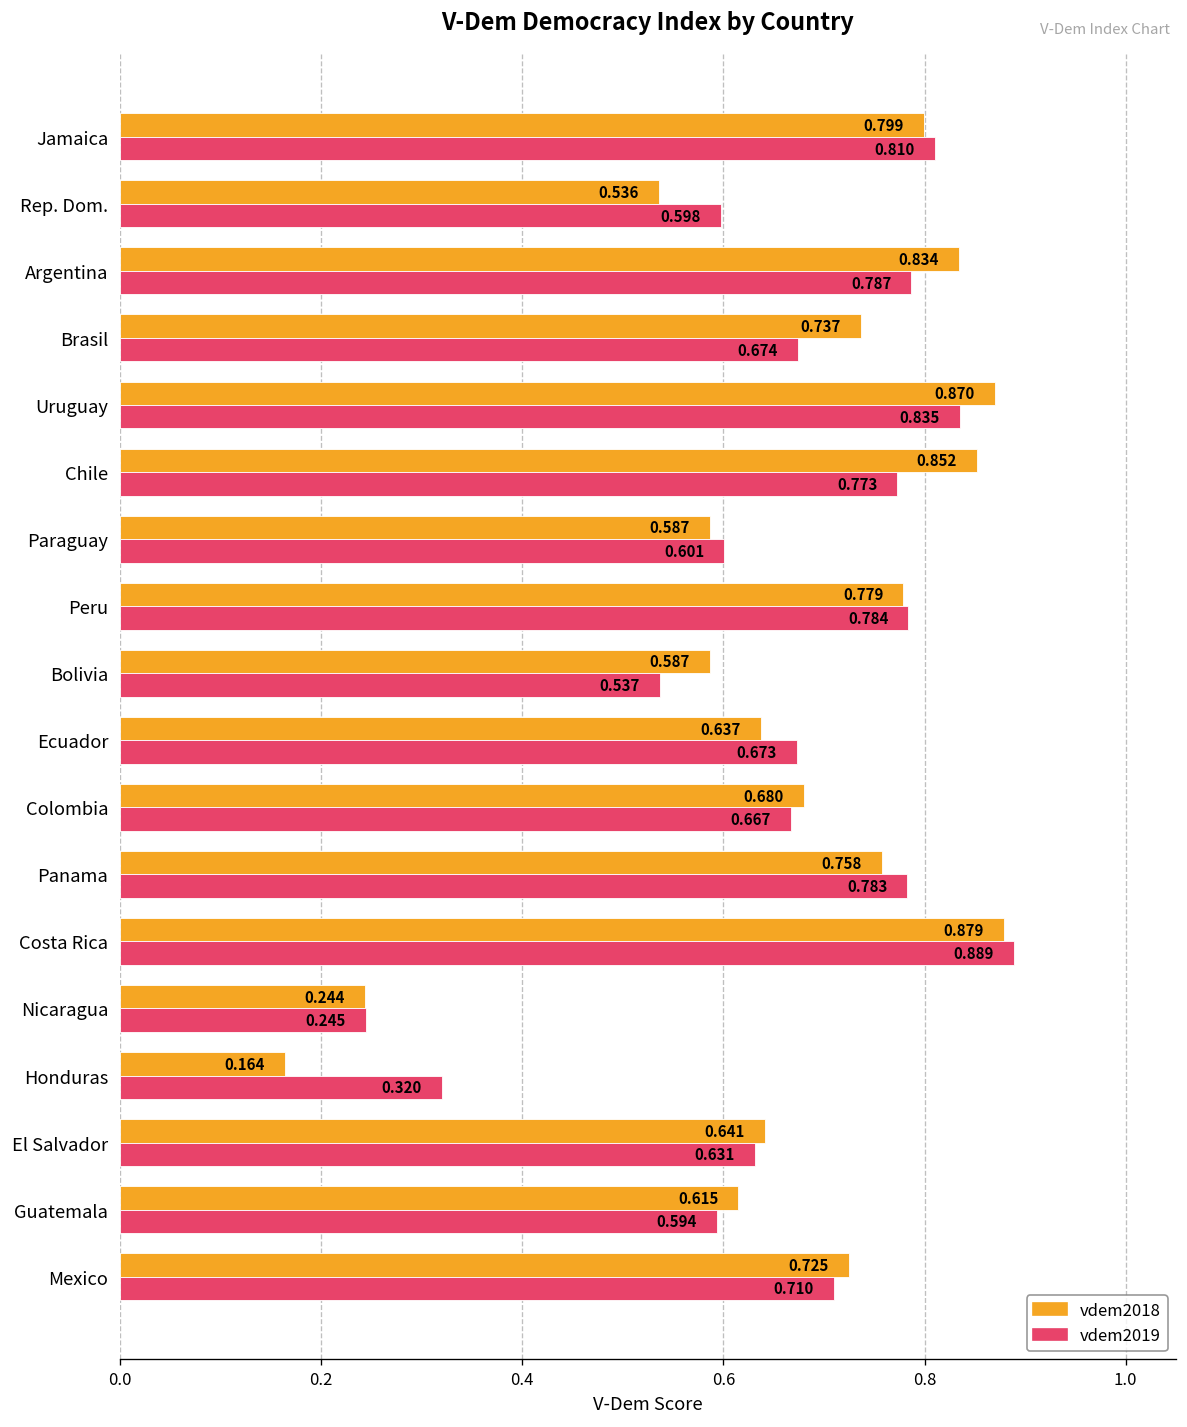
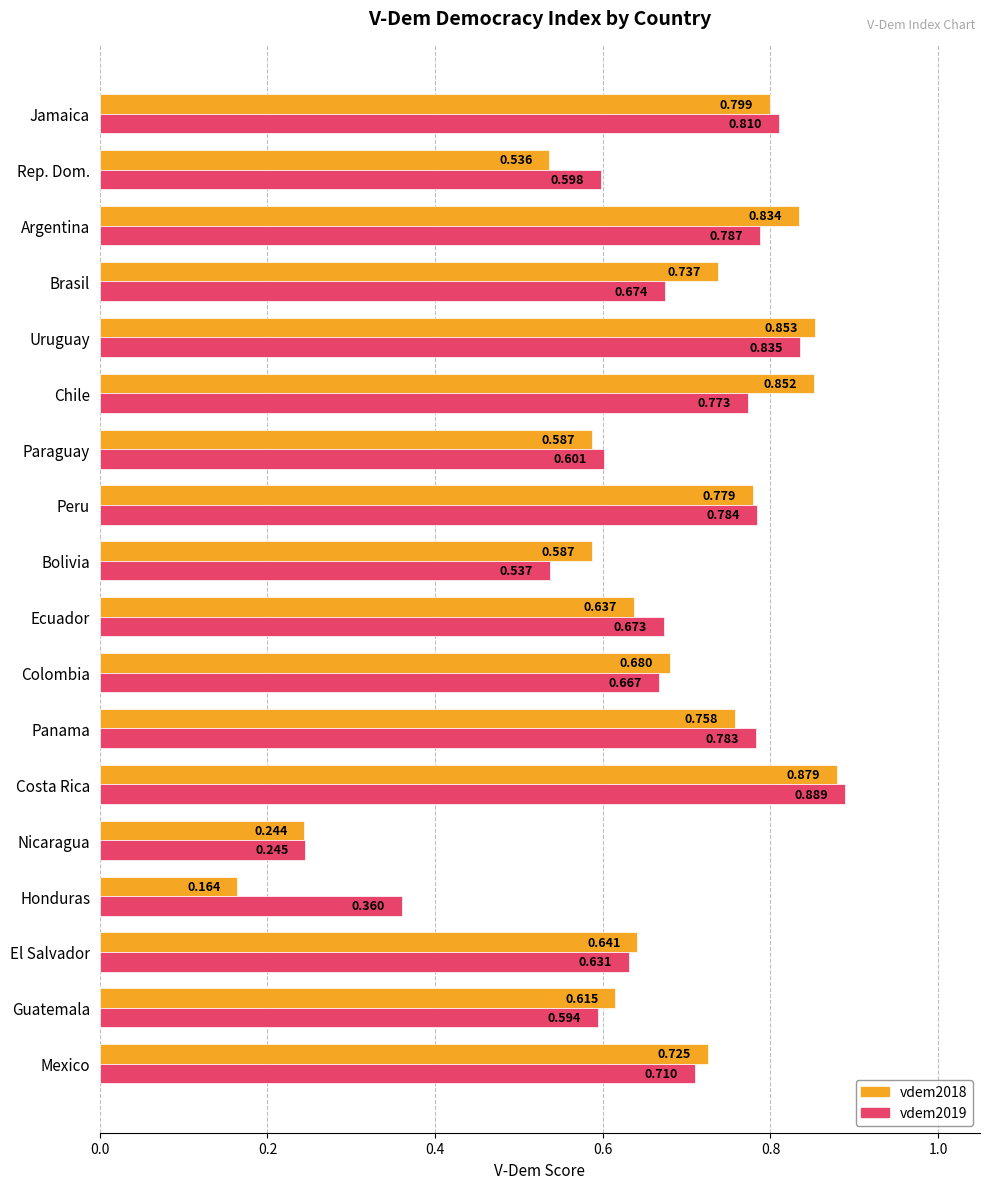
  {
    "vdem2018": {
      "Jamaica": 0.799,
      "Rep. Dom.": 0.536,
      "Argentina": 0.834,
      "Brasil": 0.737,
-     "Uruguay": 0.870,
+     "Uruguay": 0.853,
      "Chile": 0.852,
      "Paraguay": 0.587,
      "Peru": 0.779,
      "Bolivia": 0.587,
      "Ecuador": 0.637,
      "Colombia": 0.680,
      "Panama": 0.758,
      "Costa Rica": 0.879,
      "Nicaragua": 0.244,
      "Honduras": 0.164,
      "El Salvador": 0.641,
      "Guatemala": 0.615,
      "Mexico": 0.725
    },
    "vdem2019": {
      "Jamaica": 0.810,
      "Rep. Dom.": 0.598,
      "Argentina": 0.787,
      "Brasil": 0.674,
      "Uruguay": 0.835,
      "Chile": 0.773,
      "Paraguay": 0.601,
      "Peru": 0.784,
      "Bolivia": 0.537,
      "Ecuador": 0.673,
      "Colombia": 0.667,
      "Panama": 0.783,
      "Costa Rica": 0.889,
      "Nicaragua": 0.245,
-     "Honduras": 0.320,
+     "Honduras": 0.360,
      "El Salvador": 0.631,
      "Guatemala": 0.594,
      "Mexico": 0.710
    }
  }
